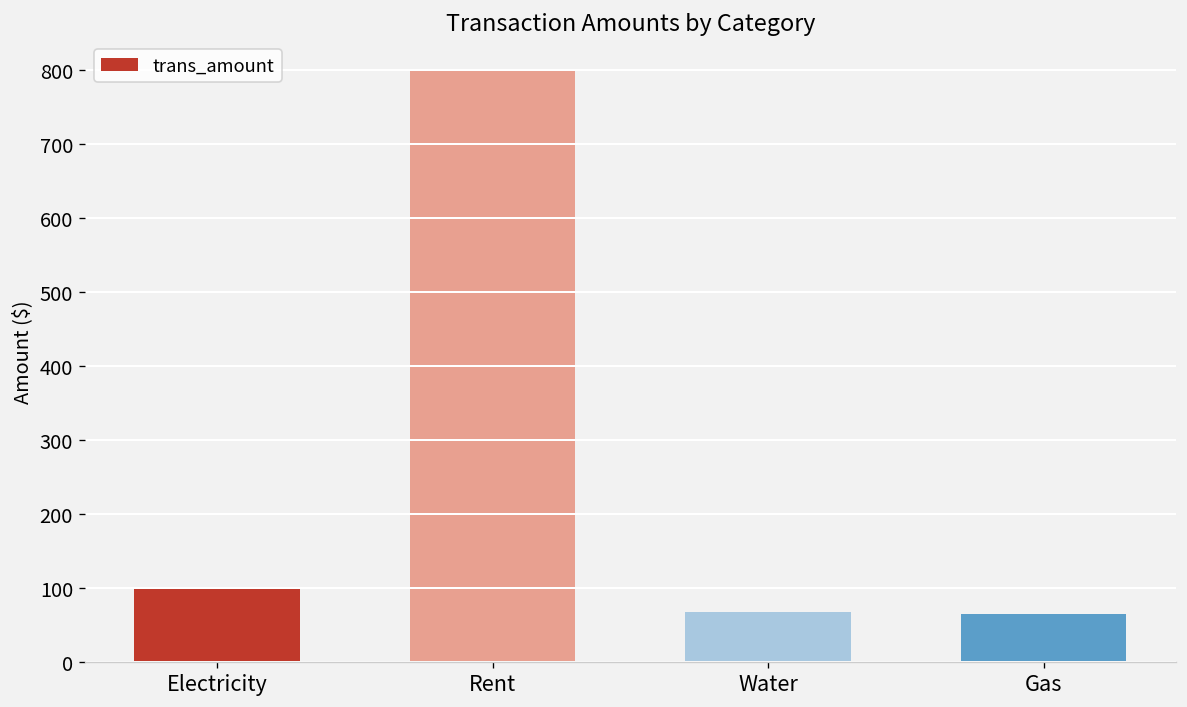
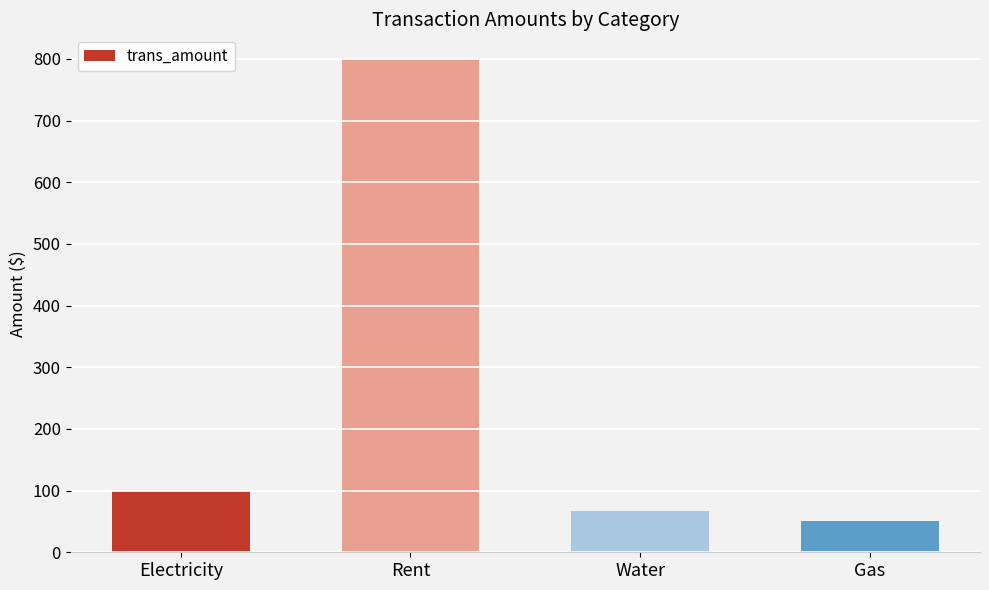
  {
    "Electricity": 100,
    "Rent": 800,
    "Water": 70,
-   "Gas": 60
+   "Gas": 50
  }
